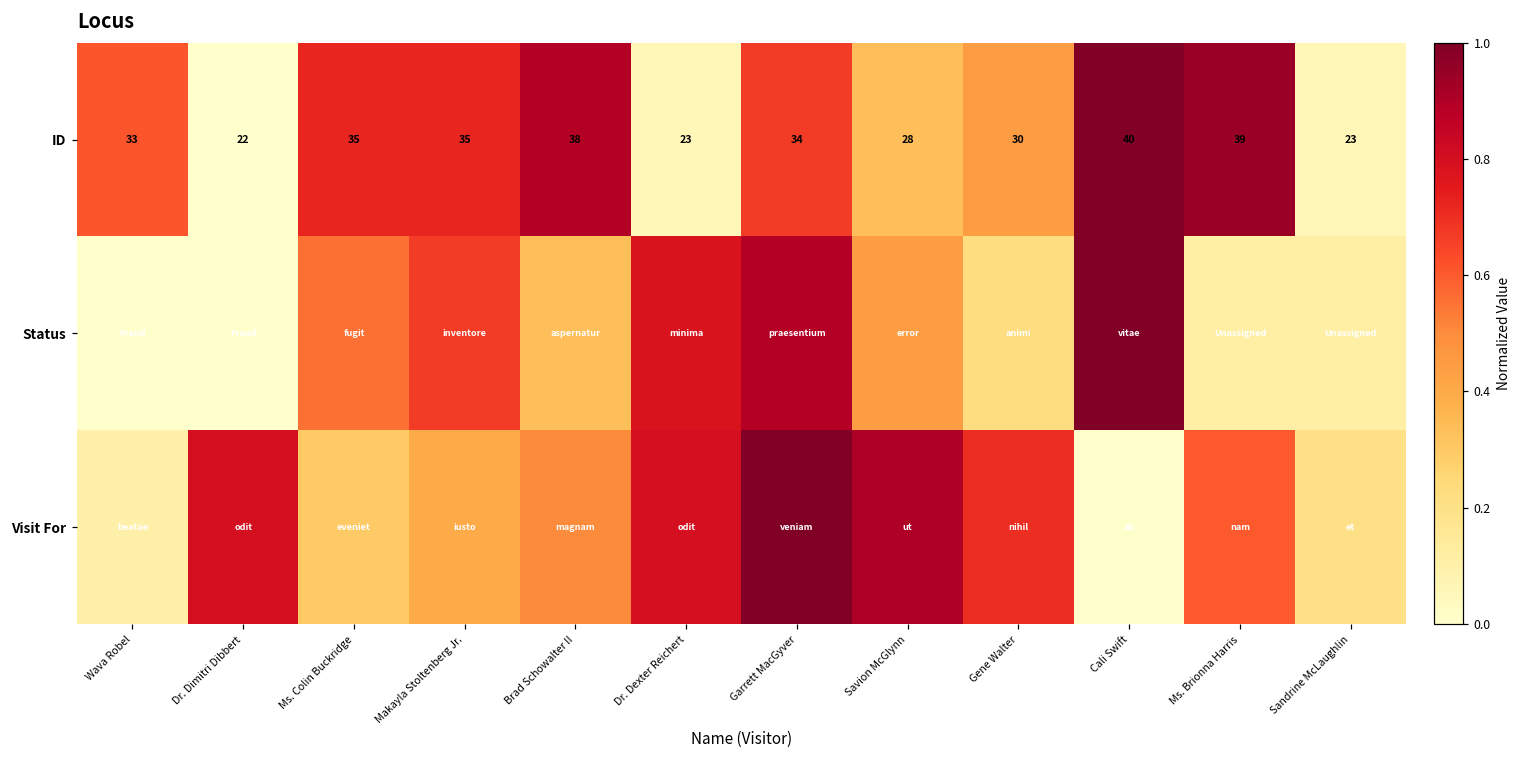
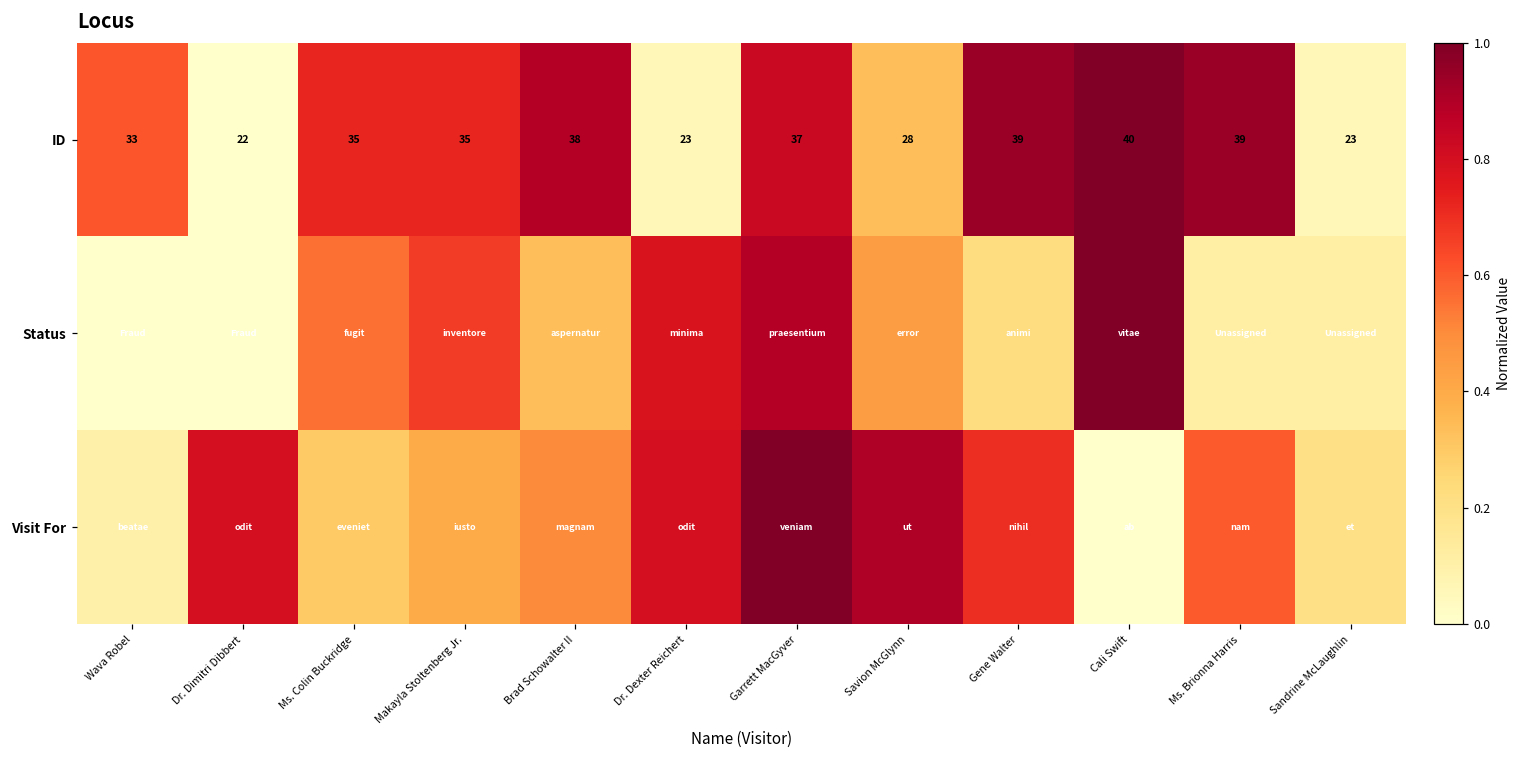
  {
    "ID": {
      "Wava Robel": 33,
      "Dr. Dimitri Dibbert": 22,
      "Ms. Colin Buckridge": 35,
      "Makayla Stoltenberg Jr.": 35,
      "Brad Schowalter II": 38,
      "Dr. Dexter Reichert": 23,
-     "Garrett MacGyver": 34,
+     "Garrett MacGyver": 37,
      "Savion McGlynn": 28,
-     "Gene Walter": 30,
+     "Gene Walter": 39,
      "Cali Swift": 40,
      "Ms. Brionna Harris": 39,
      "Sandrine McLaughlin": 23
    }
  }
